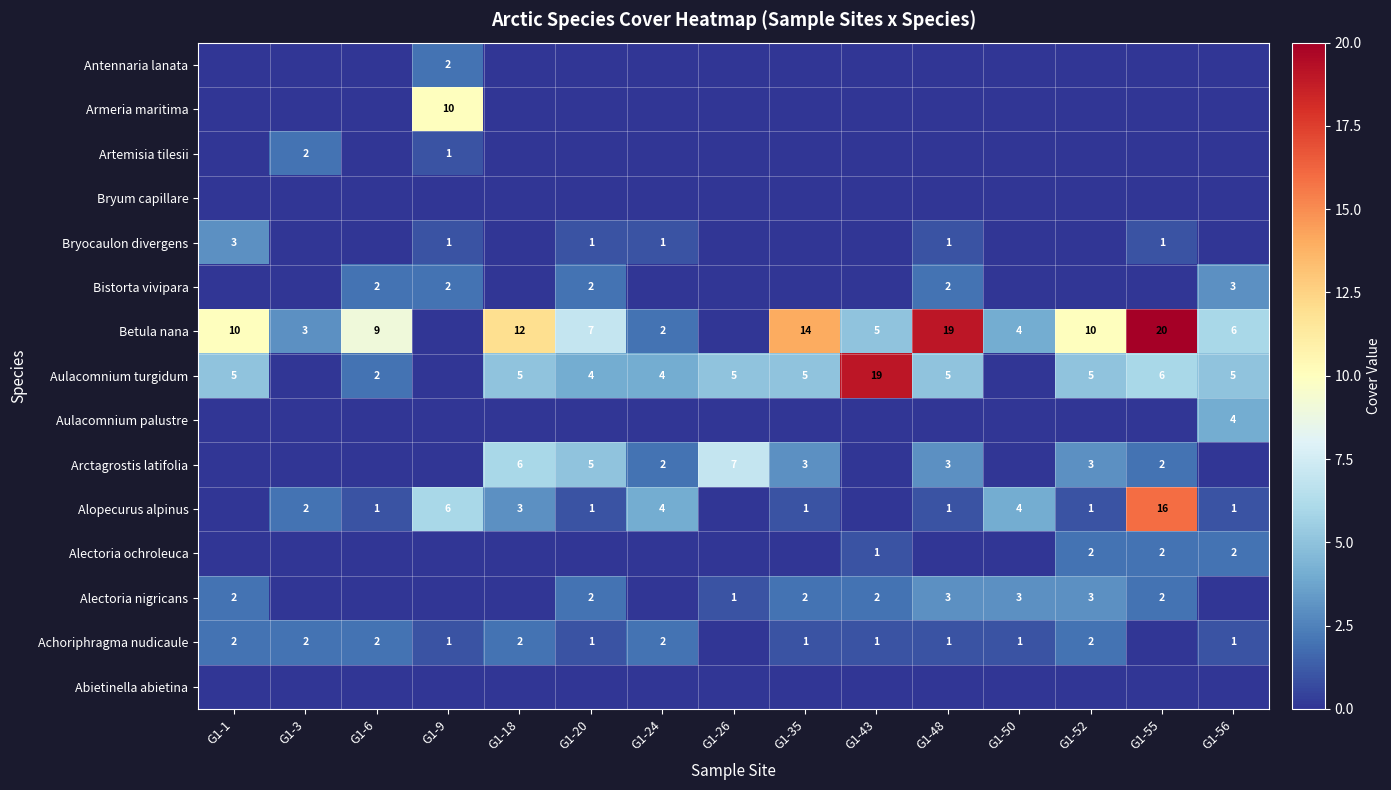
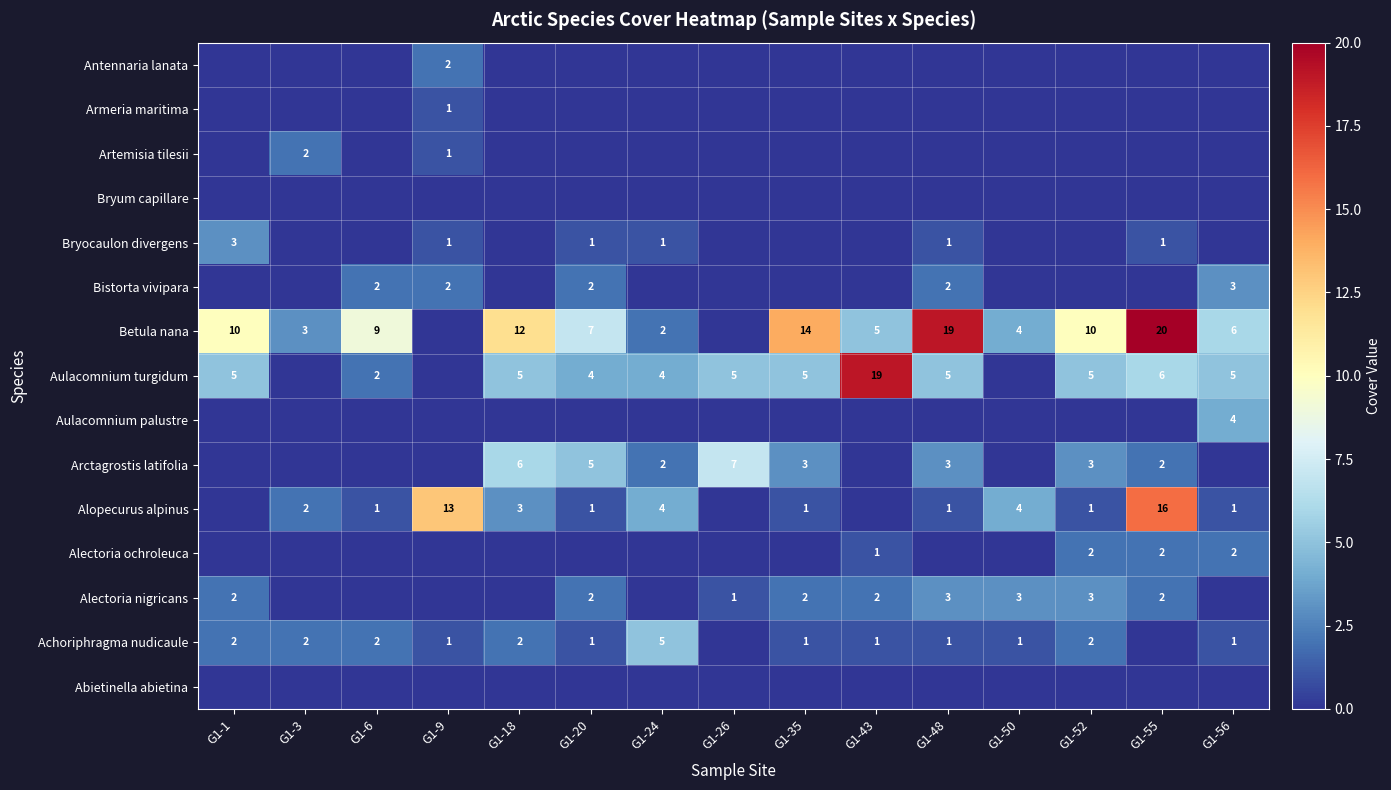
  {
    "Antennaria lanata": {
      "G1-9": 2
    },
    "Armeria maritima": {
-     "G1-9": 10
+     "G1-9": 1
    },
    "Artemisia tilesii": {
      "G1-3": 2,
      "G1-9": 1
    },
    "Bryocaulon divergens": {
      "G1-1": 3,
      "G1-9": 1,
      "G1-20": 1,
      "G1-24": 1,
      "G1-48": 1,
      "G1-55": 1
    },
    "Bistorta vivipara": {
      "G1-6": 2,
      "G1-9": 2,
      "G1-20": 2,
      "G1-48": 2,
      "G1-56": 3
    },
    "Betula nana": {
      "G1-1": 10,
      "G1-3": 3,
      "G1-6": 9,
      "G1-18": 12,
      "G1-20": 7,
      "G1-24": 2,
      "G1-35": 14,
      "G1-43": 5,
      "G1-48": 19,
      "G1-50": 4,
      "G1-52": 10,
      "G1-55": 20,
      "G1-56": 6
    },
    "Aulacomnium turgidum": {
      "G1-1": 5,
      "G1-6": 2,
      "G1-18": 5,
      "G1-20": 4,
      "G1-24": 4,
      "G1-26": 5,
      "G1-35": 5,
      "G1-43": 19,
      "G1-48": 5,
      "G1-52": 5,
      "G1-55": 6,
      "G1-56": 5
    },
    "Aulacomnium palustre": {
      "G1-56": 4
    },
    "Arctagrostis latifolia": {
      "G1-18": 6,
      "G1-20": 5,
      "G1-24": 2,
      "G1-26": 7,
      "G1-35": 3,
      "G1-48": 3,
      "G1-52": 3,
      "G1-55": 2
    },
    "Alopecurus alpinus": {
      "G1-3": 2,
      "G1-6": 1,
-     "G1-9": 6,
+     "G1-9": 13,
      "G1-18": 3,
      "G1-20": 1,
      "G1-24": 4,
      "G1-35": 1,
      "G1-48": 1,
      "G1-50": 4,
      "G1-52": 1,
      "G1-55": 16,
      "G1-56": 1
    },
    "Alectoria ochroleuca": {
      "G1-43": 1,
      "G1-52": 2,
      "G1-55": 2,
      "G1-56": 2
    },
    "Alectoria nigricans": {
      "G1-1": 2,
      "G1-20": 2,
      "G1-26": 1,
      "G1-35": 2,
      "G1-43": 2,
      "G1-48": 3,
      "G1-50": 3,
      "G1-52": 3,
      "G1-55": 2
    },
    "Achoriphragma nudicaule": {
      "G1-1": 2,
      "G1-3": 2,
      "G1-6": 2,
      "G1-9": 1,
      "G1-18": 2,
      "G1-20": 1,
-     "G1-24": 2,
+     "G1-24": 5,
      "G1-35": 1,
      "G1-43": 1,
      "G1-48": 1,
      "G1-50": 1,
      "G1-52": 2,
      "G1-56": 1
    }
  }
